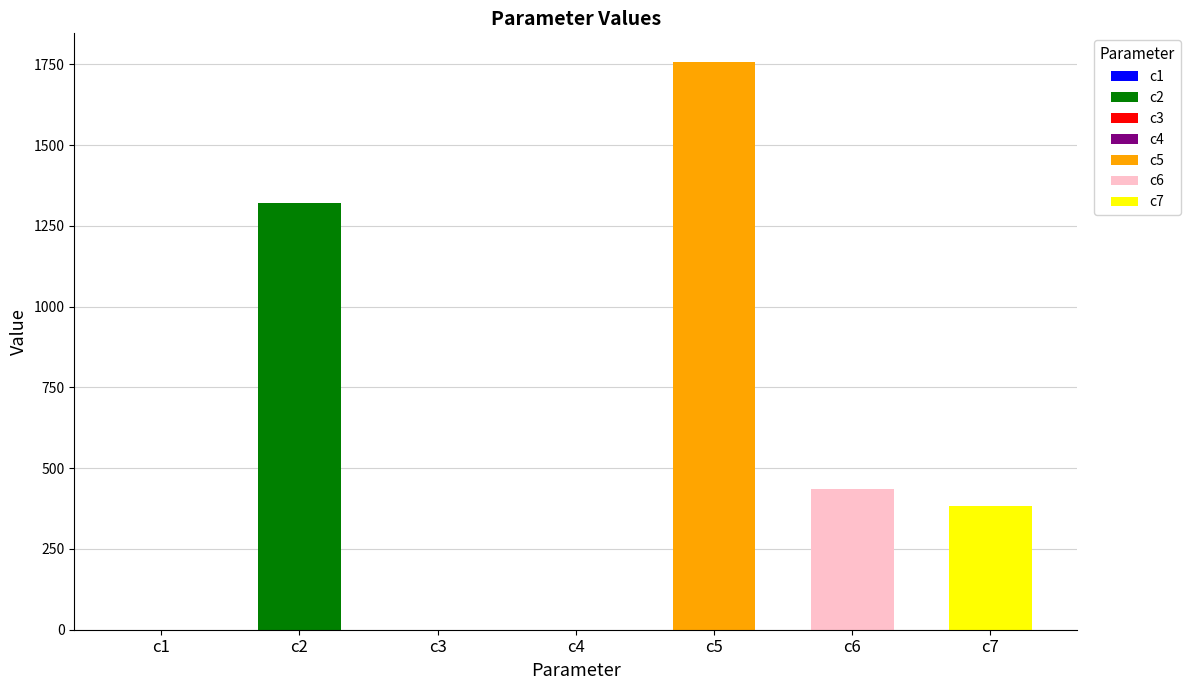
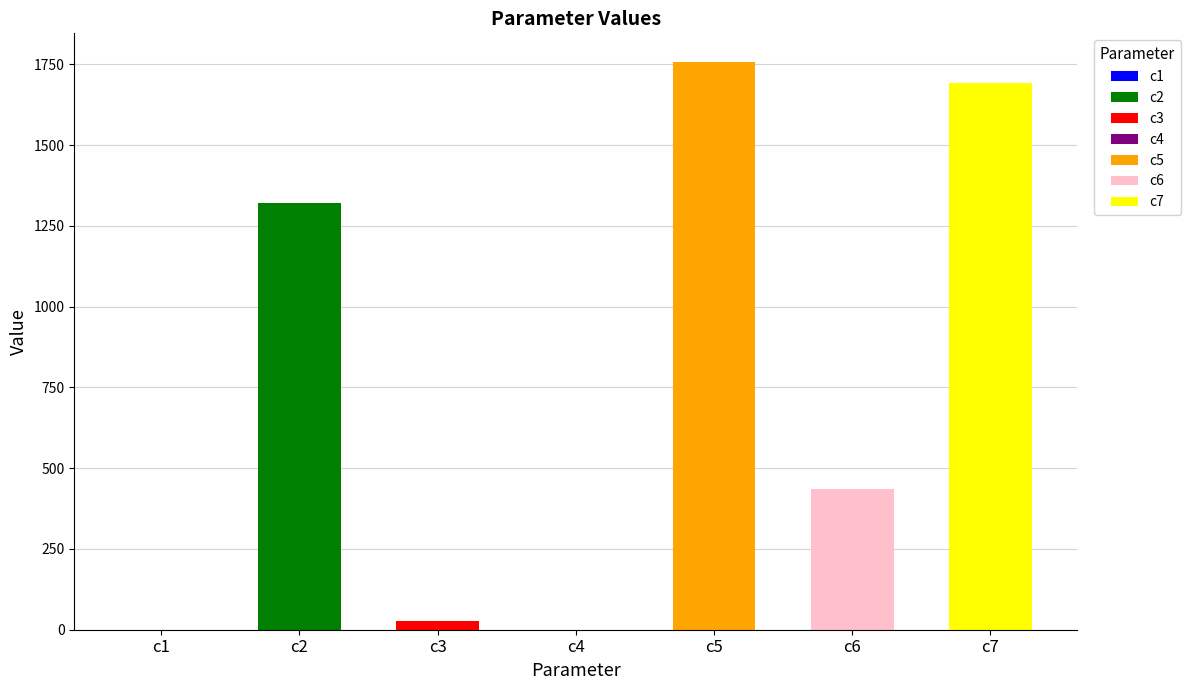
  {
    "c2": 1320,
-   "c3": 0,
+   "c3": 30,
    "c5": 1760,
    "c6": 430,
-   "c7": 380
+   "c7": 1690
  }
